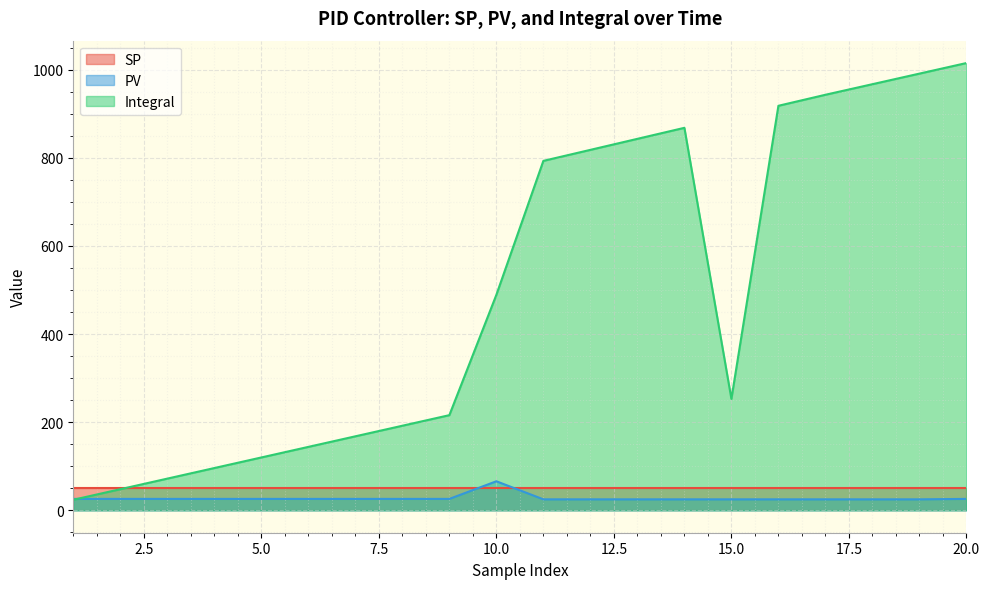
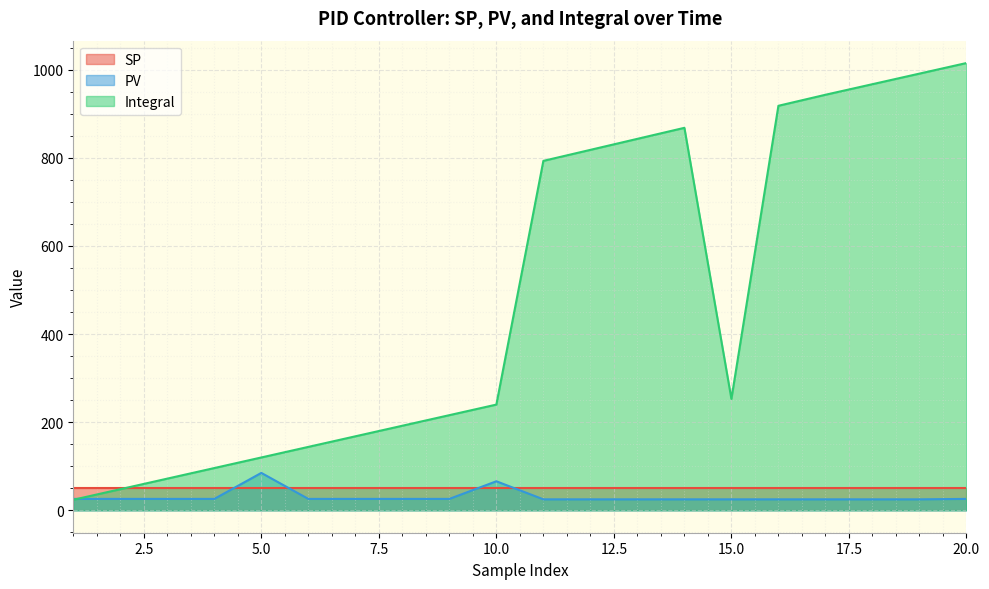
  {
    "SP": {
      "5.0": 50,
      "10.0": 50,
      "15.0": 50,
      "20.0": 50
    },
    "PV": {
-     "5.0": 30,
+     "5.0": 90,
      "10.0": 70,
      "15.0": 30,
      "20.0": 30
    },
    "Integral": {
      "5.0": 120,
-     "10.0": 490,
+     "10.0": 240,
      "15.0": 250,
      "20.0": 1020
    }
  }
